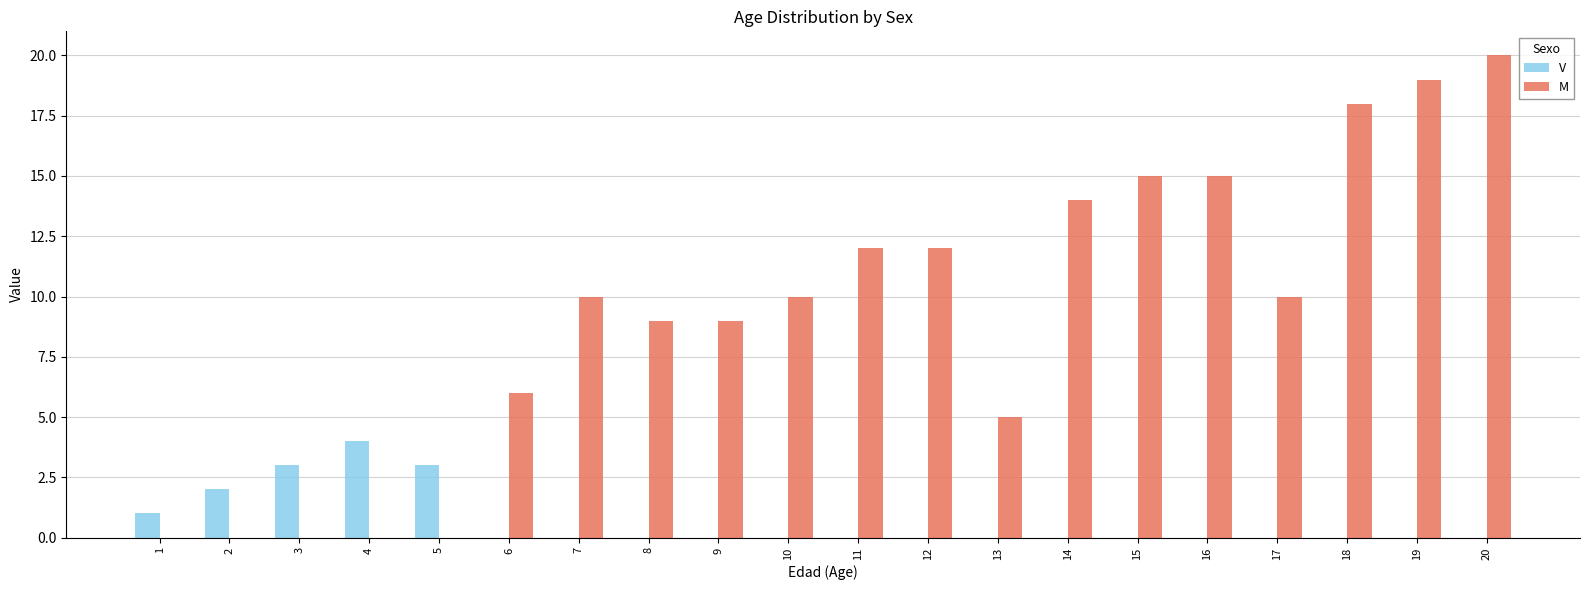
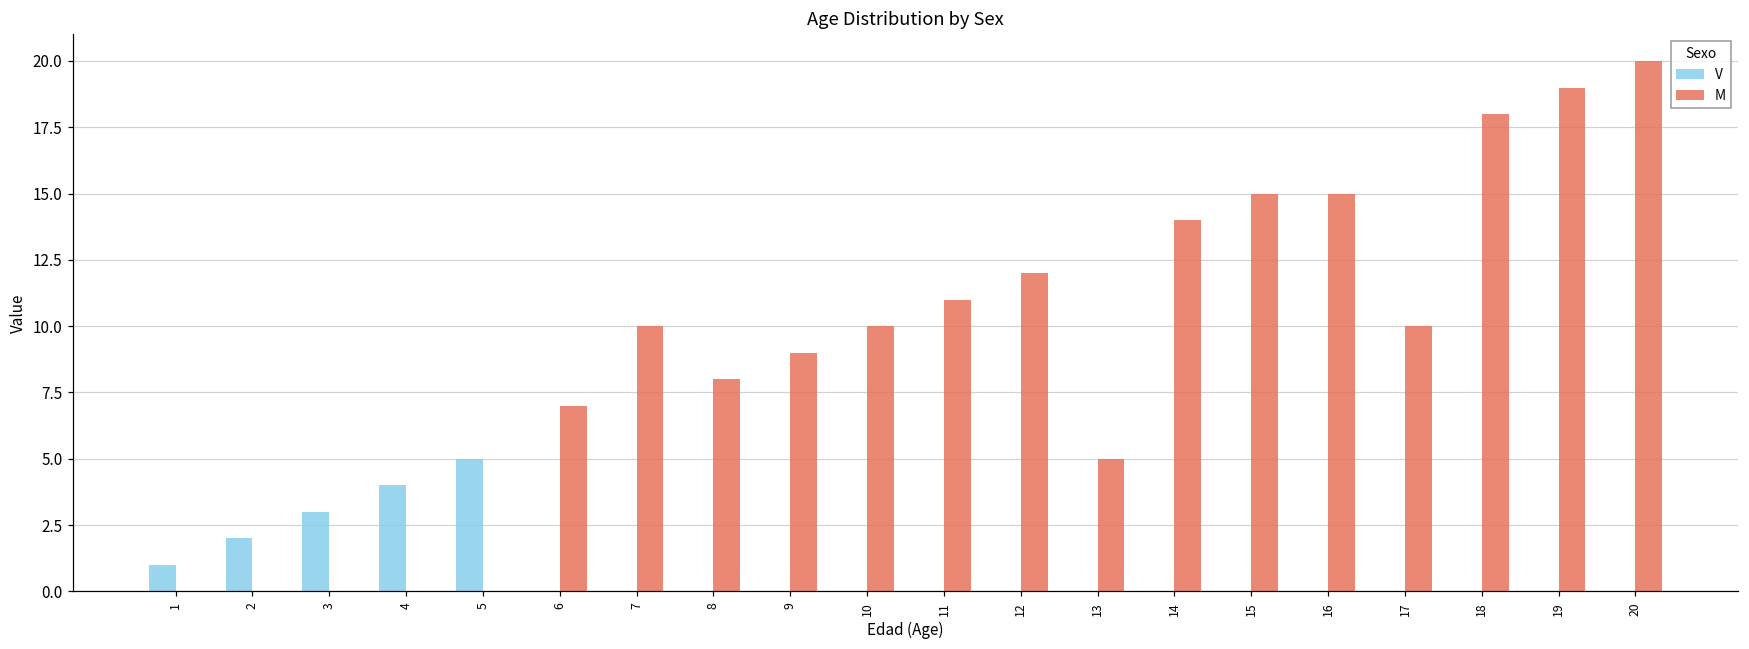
  {
    "V": {
      "1": 1,
      "2": 2,
      "3": 3,
      "4": 4,
-     "5": 3,
+     "5": 5,
      "6": 0,
      "7": 0,
      "8": 0,
      "9": 0,
      "10": 0,
      "11": 0,
      "12": 0,
      "13": 0,
      "14": 0,
      "15": 0,
      "16": 0,
      "17": 0,
      "18": 0,
      "19": 0,
      "20": 0
    },
    "M": {
      "1": 0,
      "2": 0,
      "3": 0,
      "4": 0,
      "5": 0,
-     "6": 6,
+     "6": 7,
      "7": 10,
-     "8": 9,
+     "8": 8,
      "9": 9,
      "10": 10,
-     "11": 12,
+     "11": 11,
      "12": 12,
      "13": 5,
      "14": 14,
      "15": 15,
      "16": 15,
      "17": 10,
      "18": 18,
      "19": 19,
      "20": 20
    }
  }
